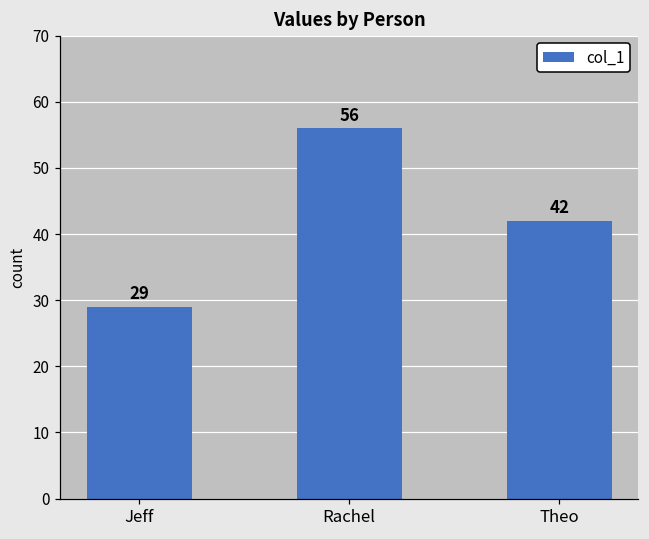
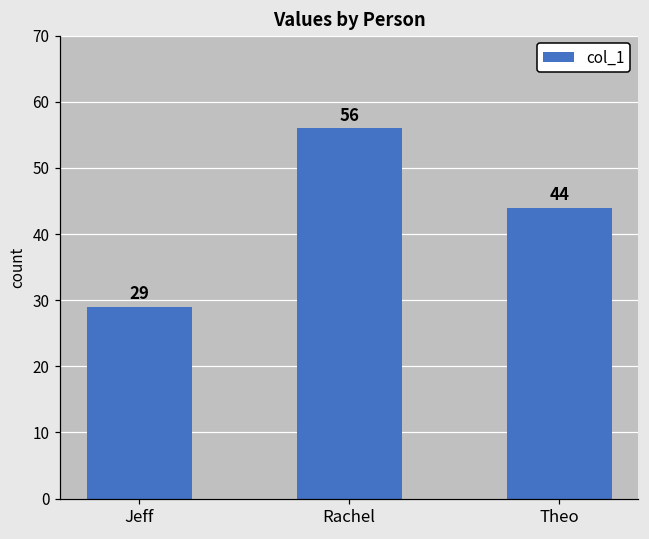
  {
    "Jeff": 29,
    "Rachel": 56,
-   "Theo": 42
+   "Theo": 44
  }
